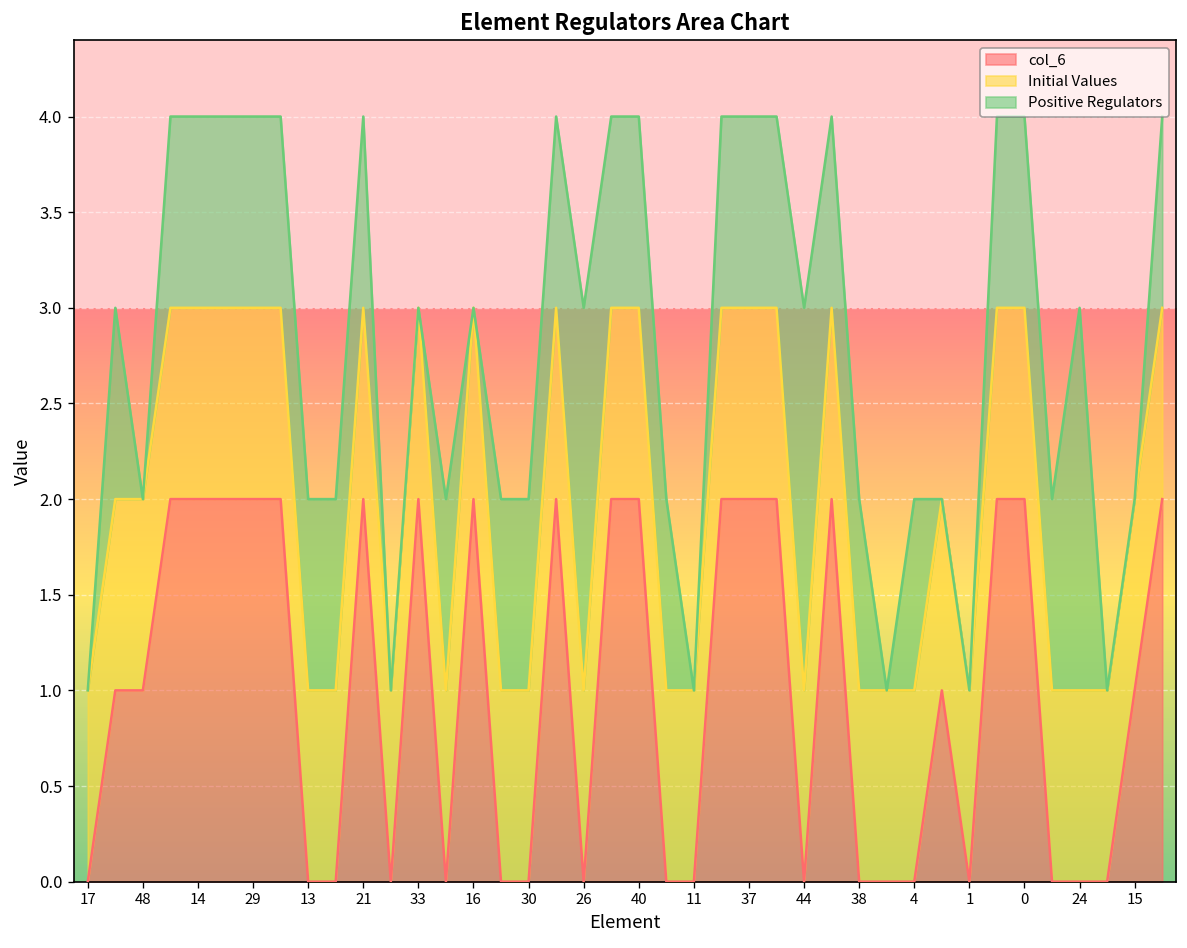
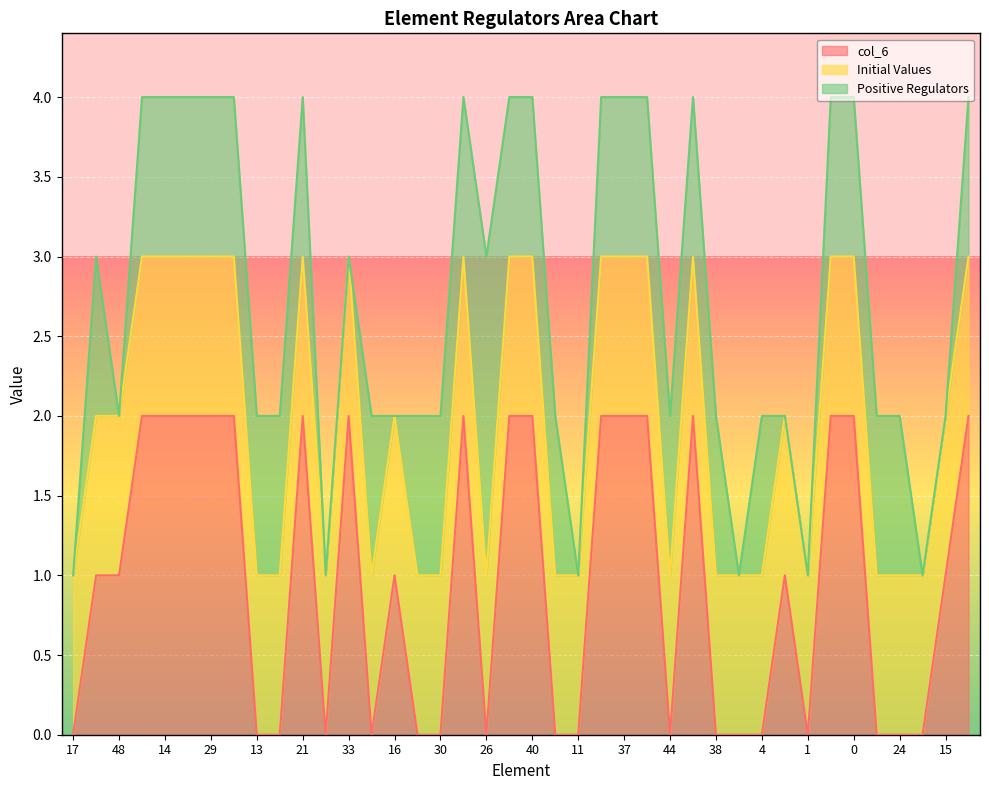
  {
    "col_6": {
      "48": 1,
      "14": 2,
-     "16": 2,
+     "16": 1,
      "30": 0,
      "26": 0,
      "40": 2,
      "44": 0,
      "38": 0,
      "4": 0,
      "0": 2,
      "24": 0
    },
    "Initial Values": {
      "14": 3,
      "30": 1,
      "26": 1,
      "40": 3,
      "44": 1,
      "38": 1,
      "4": 1,
      "0": 3,
      "24": 1
    },
    "Positive Regulators": {
      "14": 4,
      "30": 2,
      "26": 3,
      "40": 4,
-     "44": 2,
+     "44": 1,
      "38": 2,
      "4": 2,
-     "24": 2
+     "24": 1
    }
  }
